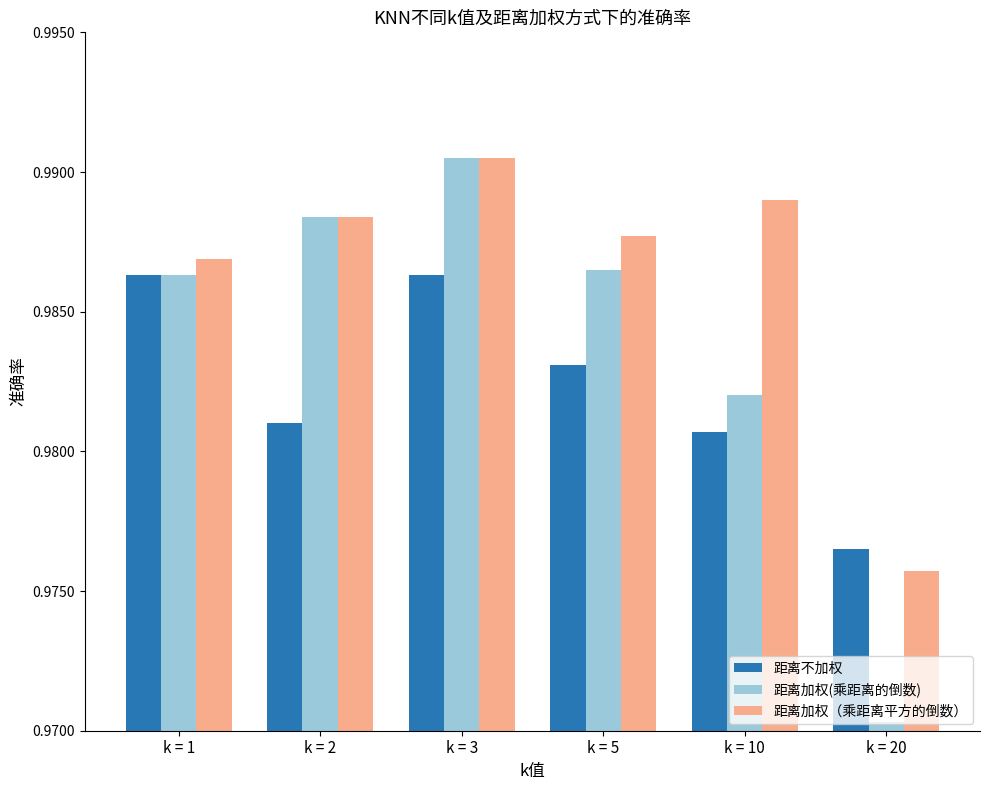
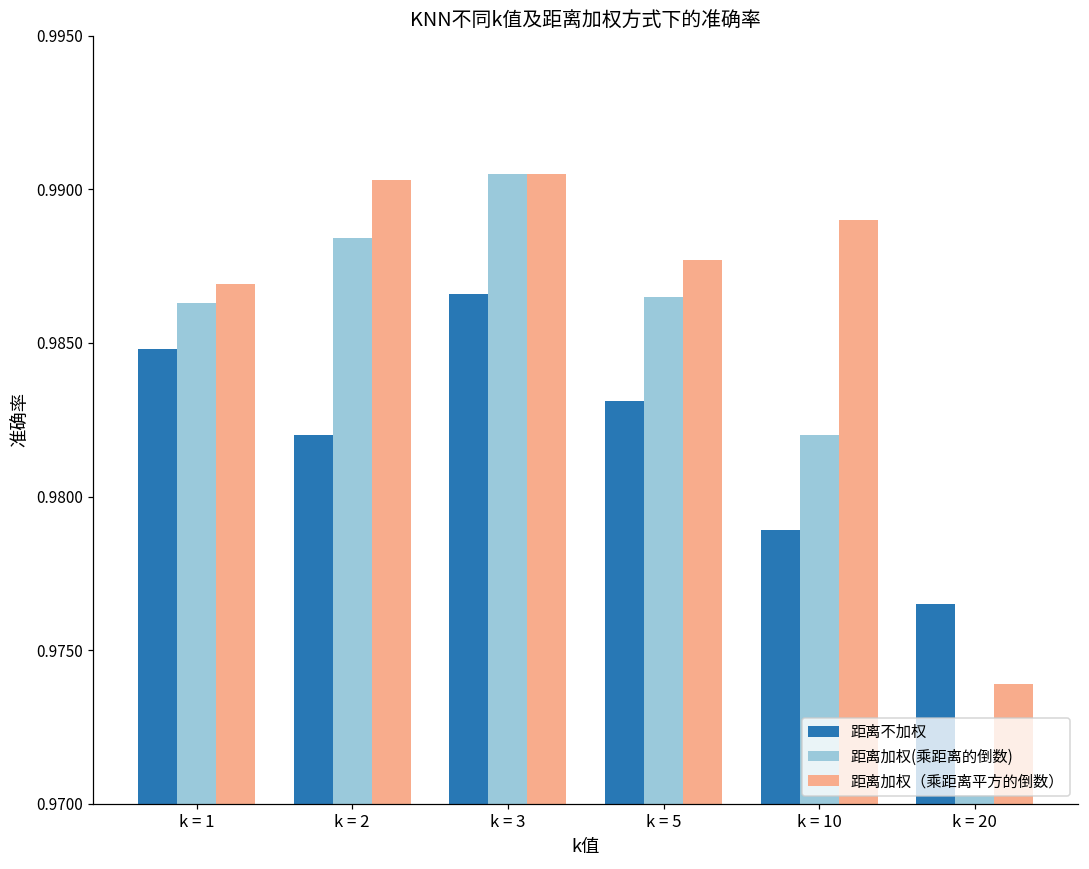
  {
    "距离不加权": {
-     "k = 1": 0.9863,
-     "k = 2": 0.981,
-     "k = 3": 0.9863,
+     "k = 1": 0.9848,
+     "k = 2": 0.982,
+     "k = 3": 0.9866,
      "k = 5": 0.9831,
-     "k = 10": 0.9807,
+     "k = 10": 0.9789,
      "k = 20": 0.9765
    },
    "距离加权(乘距离的倒数)": {
      "k = 1": 0.9863,
      "k = 2": 0.9884,
      "k = 3": 0.9905,
      "k = 5": 0.9865,
      "k = 10": 0.9820
    },
    "距离加权（乘距离平方的倒数）": {
      "k = 1": 0.9869,
-     "k = 2": 0.9884,
+     "k = 2": 0.9903,
      "k = 3": 0.9905,
      "k = 5": 0.9877,
      "k = 10": 0.9890,
-     "k = 20": 0.9757
+     "k = 20": 0.9739
    }
  }
